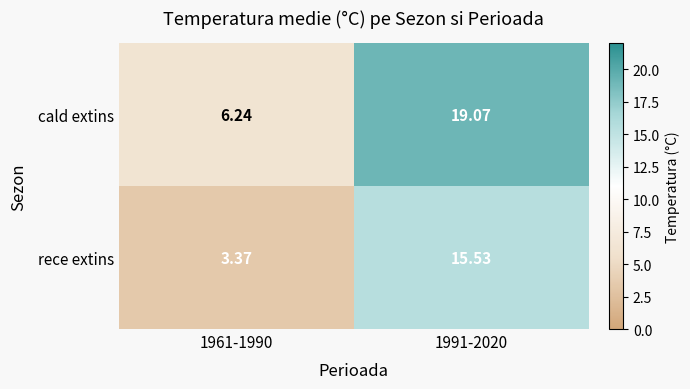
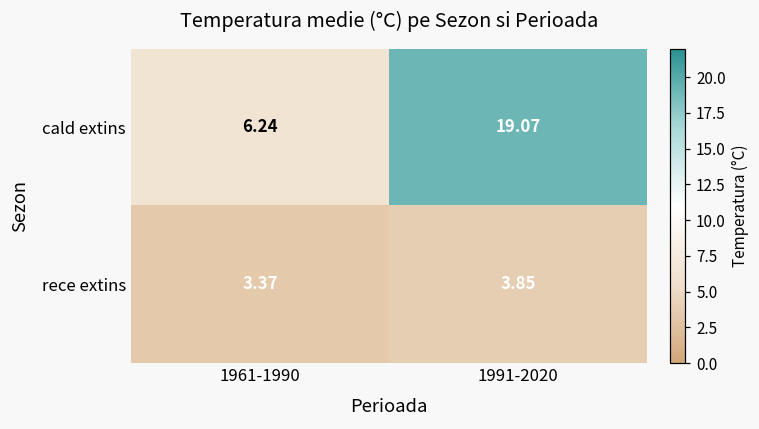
  {
    "cald extins": {
      "1961-1990": 6.24,
      "1991-2020": 19.07
    },
    "rece extins": {
      "1961-1990": 3.37,
-     "1991-2020": 15.53
+     "1991-2020": 3.85
    }
  }
